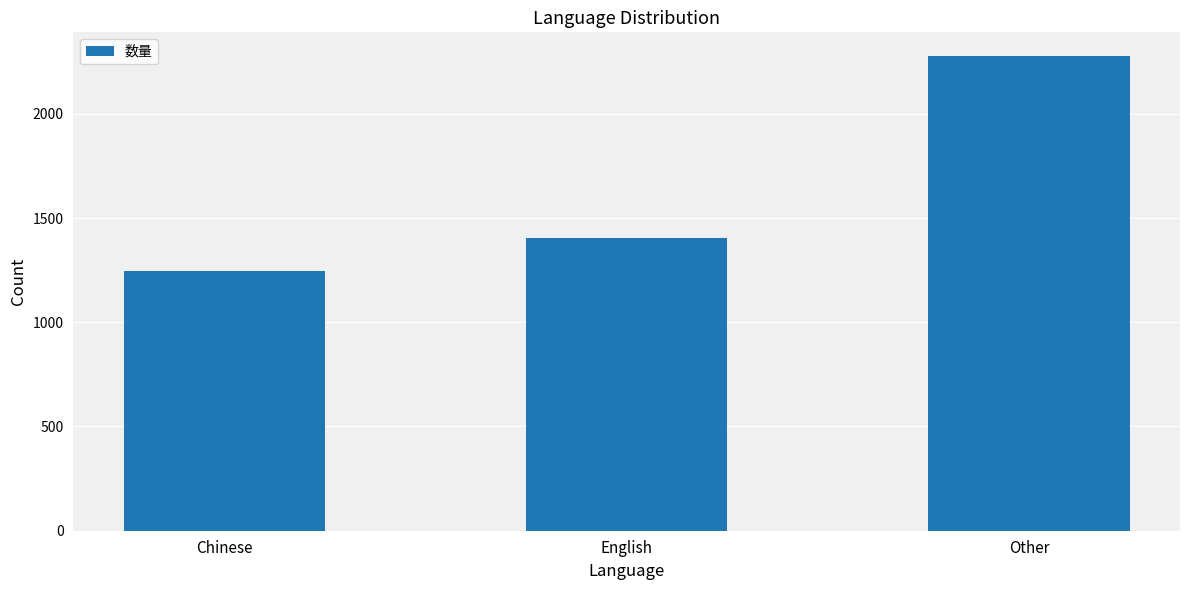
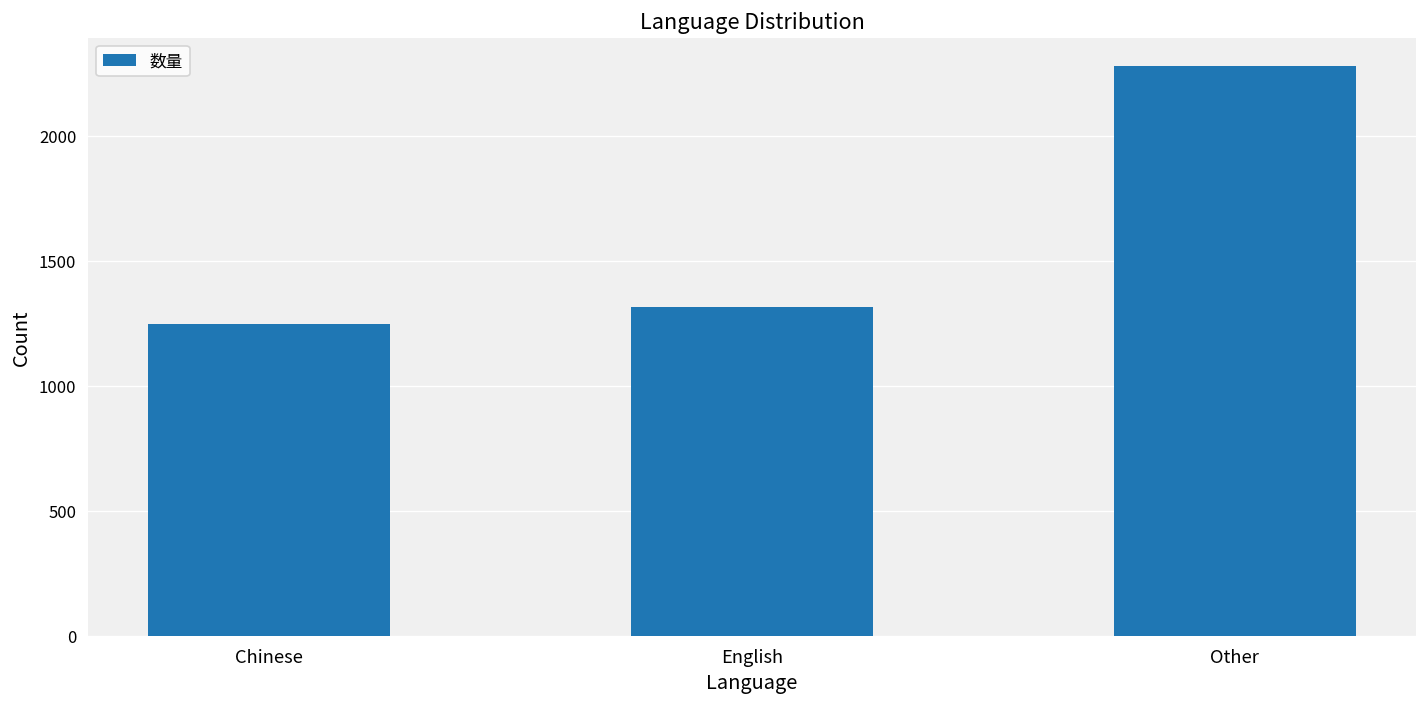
  {
    "Chinese": 1250,
-   "English": 1400,
+   "English": 1310,
    "Other": 2280
  }
